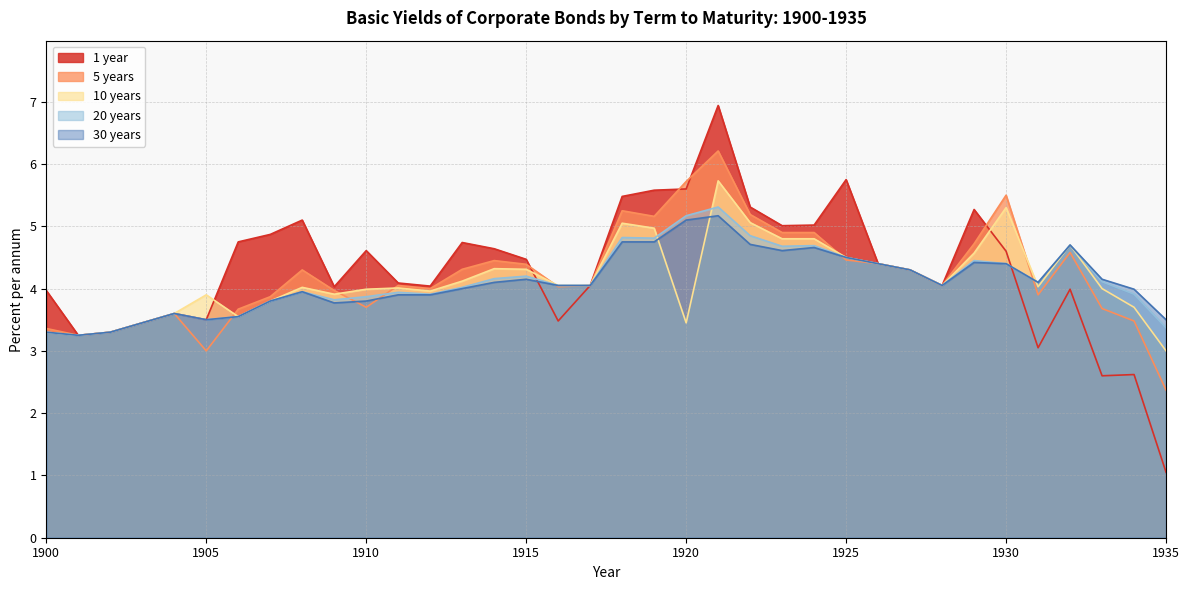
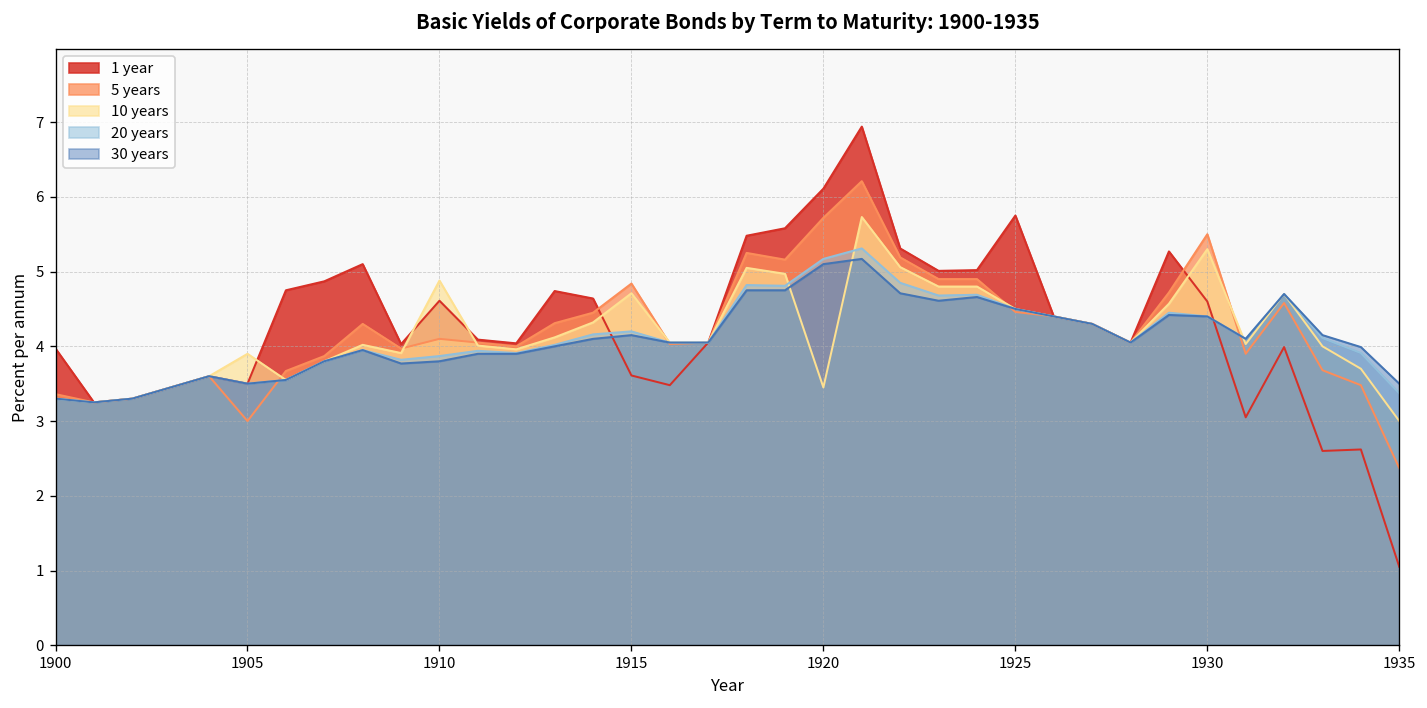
  {
    "1 year": {
      "1900": 4.0,
      "1910": 4.6,
-     "1915": 4.5,
-     "1920": 5.6,
+     "1915": 3.6,
+     "1920": 6.1,
      "1925": 5.8,
      "1930": 4.6,
      "1935": 1.1
    },
    "5 years": {
      "1900": 3.4,
      "1905": 3.0,
-     "1910": 3.7,
-     "1915": 4.4,
+     "1910": 4.1,
+     "1915": 4.8,
      "1920": 5.7,
      "1930": 5.5,
      "1935": 2.4
    },
    "10 years": {
      "1905": 3.9,
-     "1910": 4.0,
-     "1915": 4.3,
+     "1910": 4.9,
+     "1915": 4.7,
      "1920": 3.5,
      "1930": 5.3,
      "1935": 3.0
    }
  }
